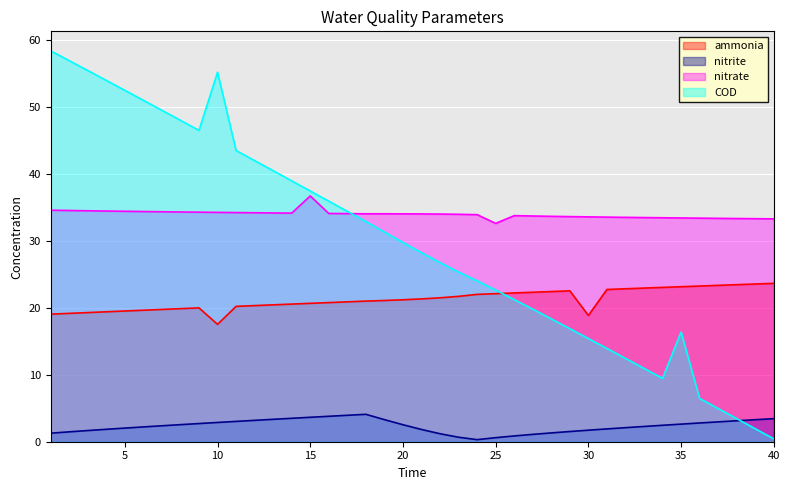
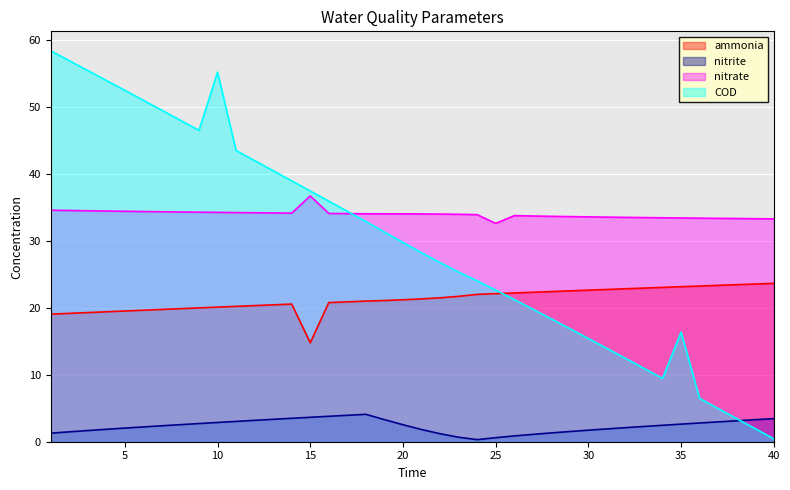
  {
    "ammonia": {
      "5": 20,
-     "10": 18,
-     "15": 21,
+     "10": 20,
+     "15": 15,
      "20": 21,
      "25": 22,
-     "30": 19,
+     "30": 23,
      "35": 23,
      "40": 24
    },
    "nitrite": {
      "5": 2,
      "10": 3,
      "15": 4,
      "20": 3,
      "25": 1,
      "30": 2,
      "35": 3,
      "40": 3
    },
    "nitrate": {
      "5": 34,
      "10": 34,
      "15": 37,
      "20": 34,
      "25": 33,
      "30": 34,
      "35": 33,
      "40": 33
    },
    "COD": {
      "5": 52,
      "10": 55,
      "15": 37,
      "20": 30,
      "25": 23,
      "30": 15,
      "35": 16,
      "40": 0
    }
  }
